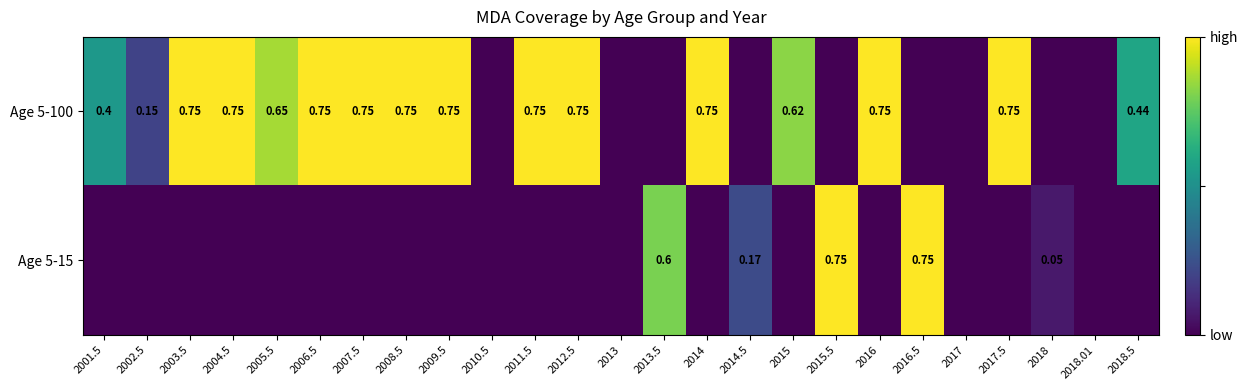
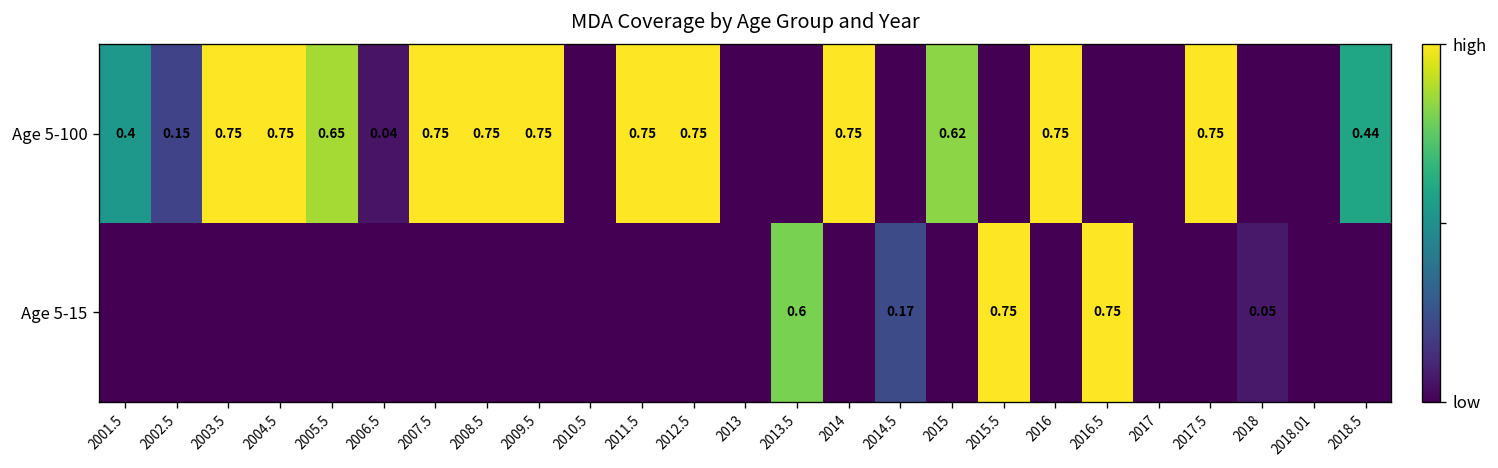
  {
    "Age 5-100": {
      "2001.5": 0.4,
      "2002.5": 0.15,
      "2003.5": 0.75,
      "2004.5": 0.75,
      "2005.5": 0.65,
-     "2006.5": 0.75,
+     "2006.5": 0.04,
      "2007.5": 0.75,
      "2008.5": 0.75,
      "2009.5": 0.75,
      "2011.5": 0.75,
      "2012.5": 0.75,
      "2014": 0.75,
      "2015": 0.62,
      "2016": 0.75,
      "2017.5": 0.75,
      "2018.5": 0.44
    },
    "Age 5-15": {
      "2013.5": 0.6,
      "2014.5": 0.17,
      "2015.5": 0.75,
      "2016.5": 0.75,
      "2018": 0.05
    }
  }
